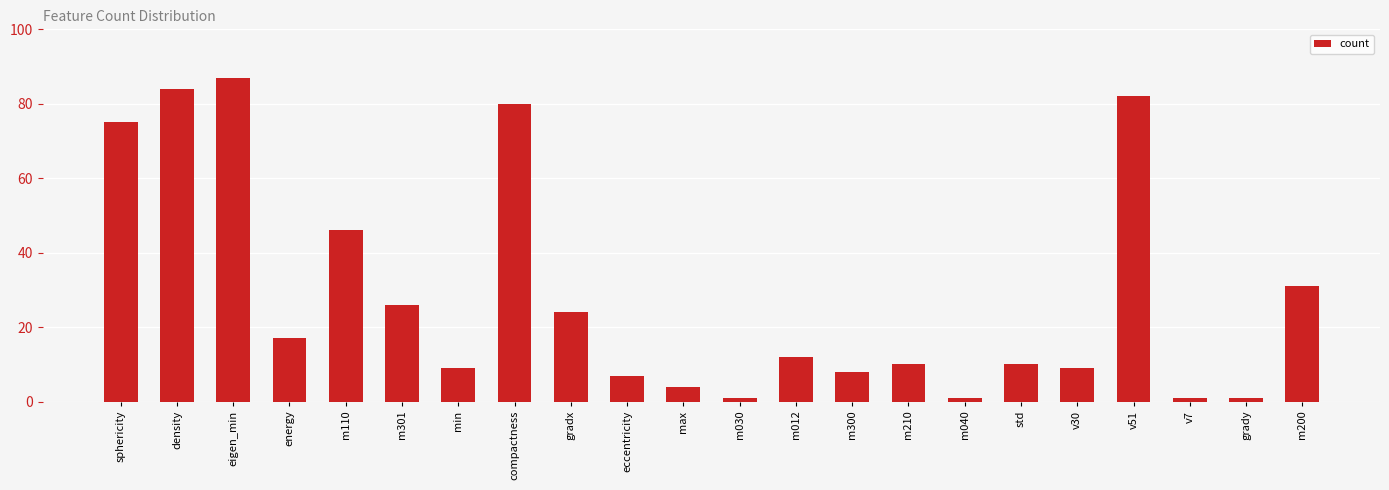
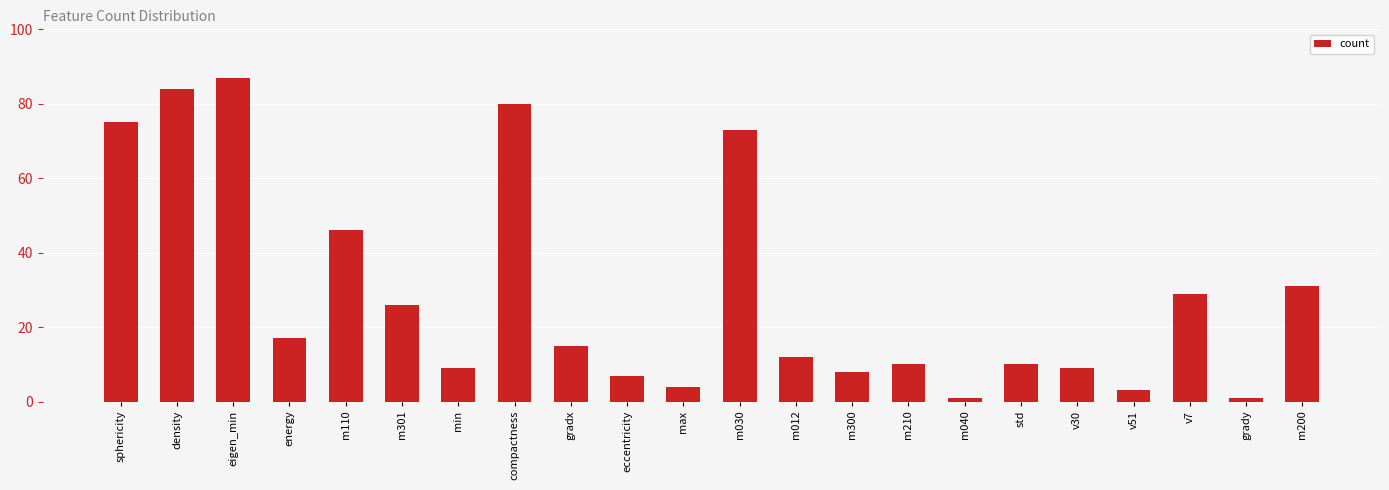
  {
    "sphericity": 75,
    "density": 84,
    "eigen_min": 87,
    "energy": 17,
    "m110": 46,
    "m301": 26,
    "min": 9,
    "compactness": 80,
-   "gradx": 24,
+   "gradx": 15,
    "eccentricity": 7,
    "max": 4,
-   "m030": 1,
+   "m030": 73,
    "m012": 12,
    "m300": 8,
    "m210": 10,
    "m040": 1,
    "std": 10,
    "v30": 9,
-   "v51": 82,
-   "v7": 1,
+   "v51": 3,
+   "v7": 29,
    "grady": 1,
    "m200": 31
  }
